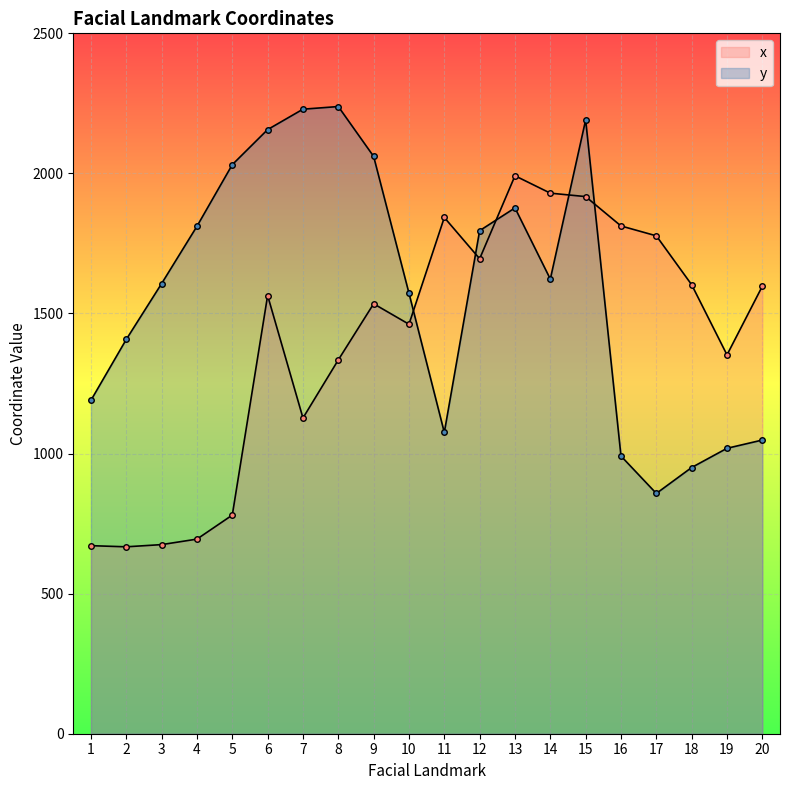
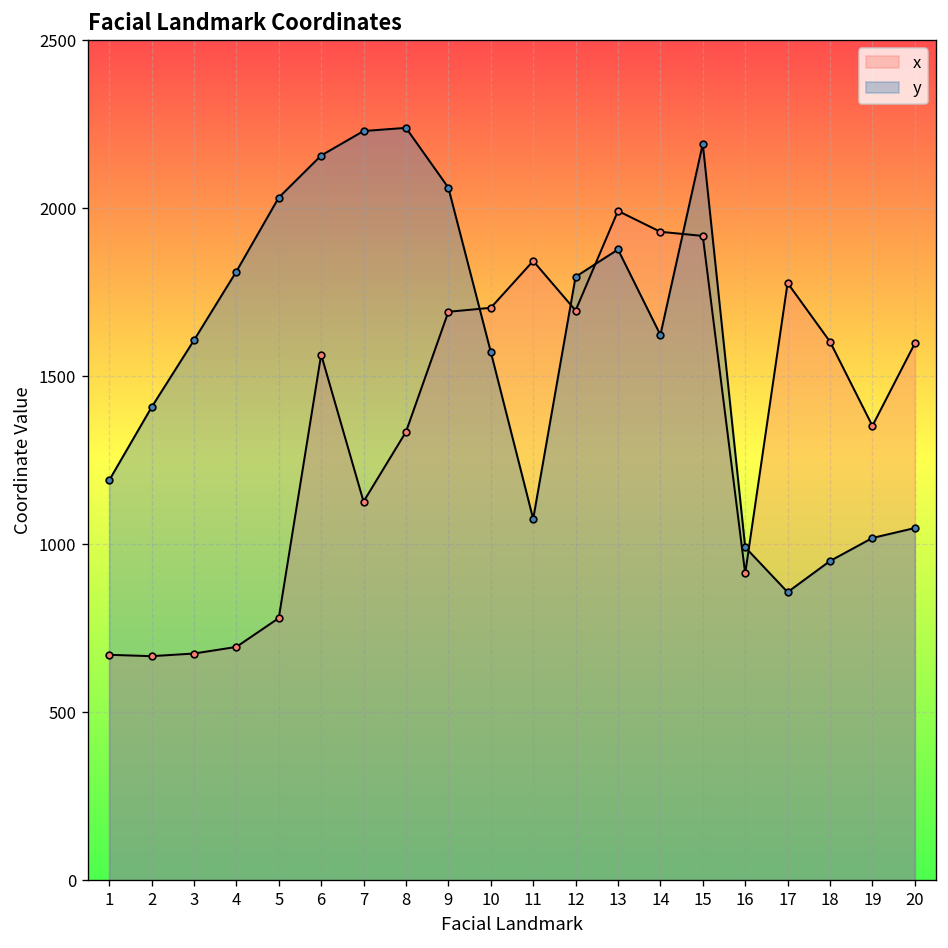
  {
    "x": {
      "1": 670,
      "2": 670,
      "3": 680,
      "4": 690,
      "5": 780,
      "6": 1560,
      "7": 1130,
      "8": 1330,
-     "9": 1530,
-     "10": 1460,
+     "9": 1690,
+     "10": 1700,
      "11": 1840,
      "12": 1700,
      "13": 1990,
      "14": 1930,
      "15": 1920,
-     "16": 1810,
+     "16": 910,
      "17": 1780,
      "18": 1600,
      "19": 1350,
      "20": 1600
    },
    "y": {
      "1": 1190,
      "2": 1410,
      "3": 1610,
      "4": 1810,
      "5": 2030,
      "6": 2160,
      "7": 2230,
      "8": 2240,
      "9": 2060,
      "10": 1570,
      "11": 1080,
      "12": 1800,
      "13": 1880,
      "14": 1620,
      "15": 2190,
      "16": 990,
      "17": 860,
      "18": 950,
      "19": 1020,
      "20": 1050
    }
  }
